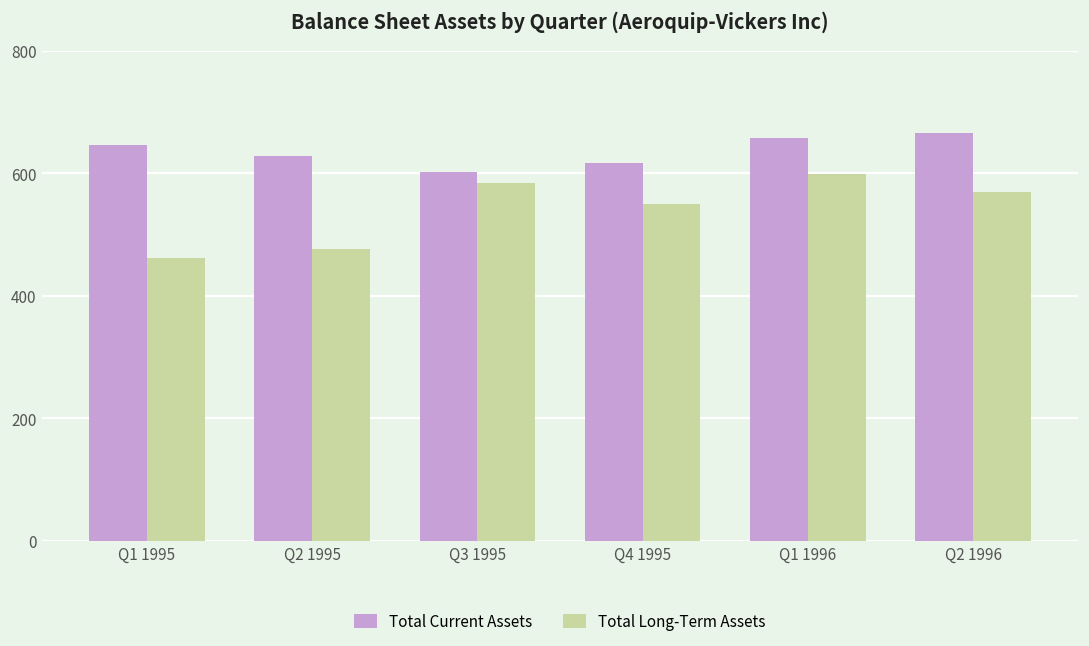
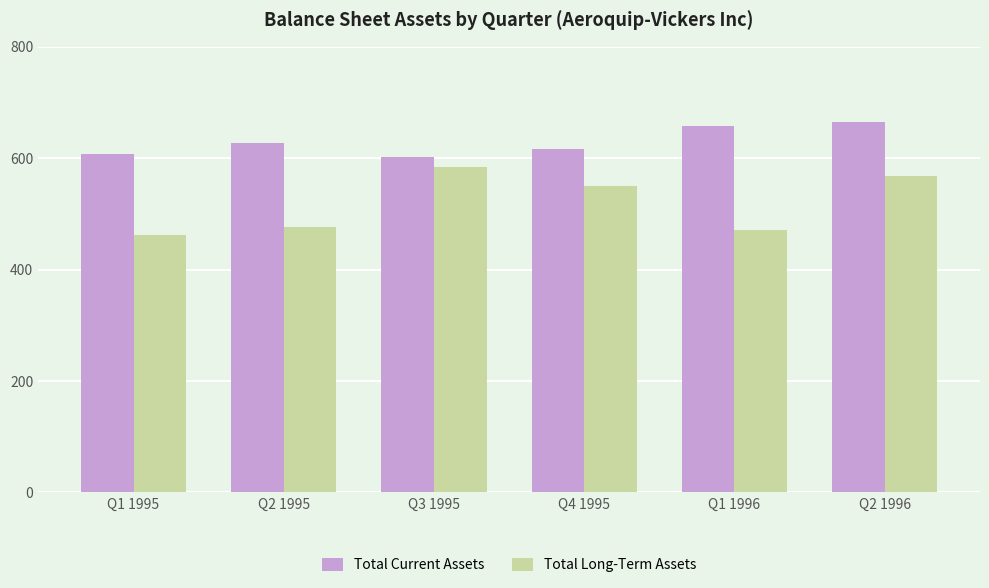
  {
    "Total Current Assets": {
-     "Q1 1995": 650,
+     "Q1 1995": 610,
      "Q2 1995": 630,
      "Q3 1995": 600,
      "Q4 1995": 620,
      "Q1 1996": 660,
      "Q2 1996": 660
    },
    "Total Long-Term Assets": {
      "Q1 1995": 460,
      "Q2 1995": 480,
      "Q3 1995": 580,
      "Q4 1995": 550,
-     "Q1 1996": 600,
+     "Q1 1996": 470,
      "Q2 1996": 570
    }
  }
